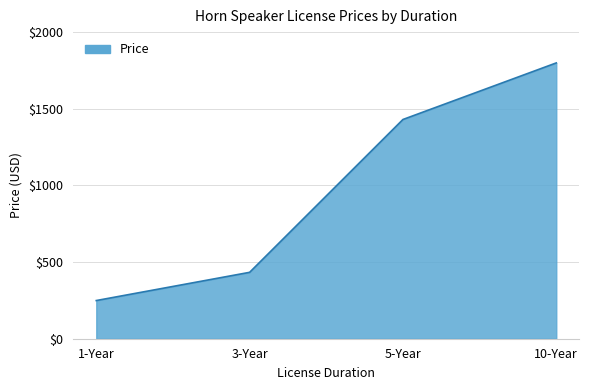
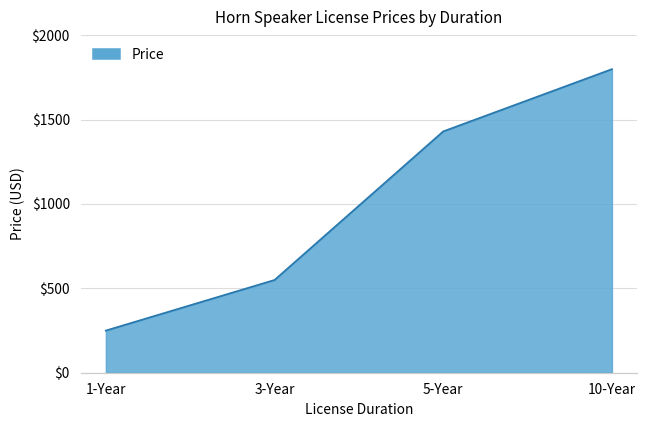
  {
    "1-Year": "$250",
-   "3-Year": "$430",
+   "3-Year": "$550",
    "5-Year": "$1430",
    "10-Year": "$1800"
  }
